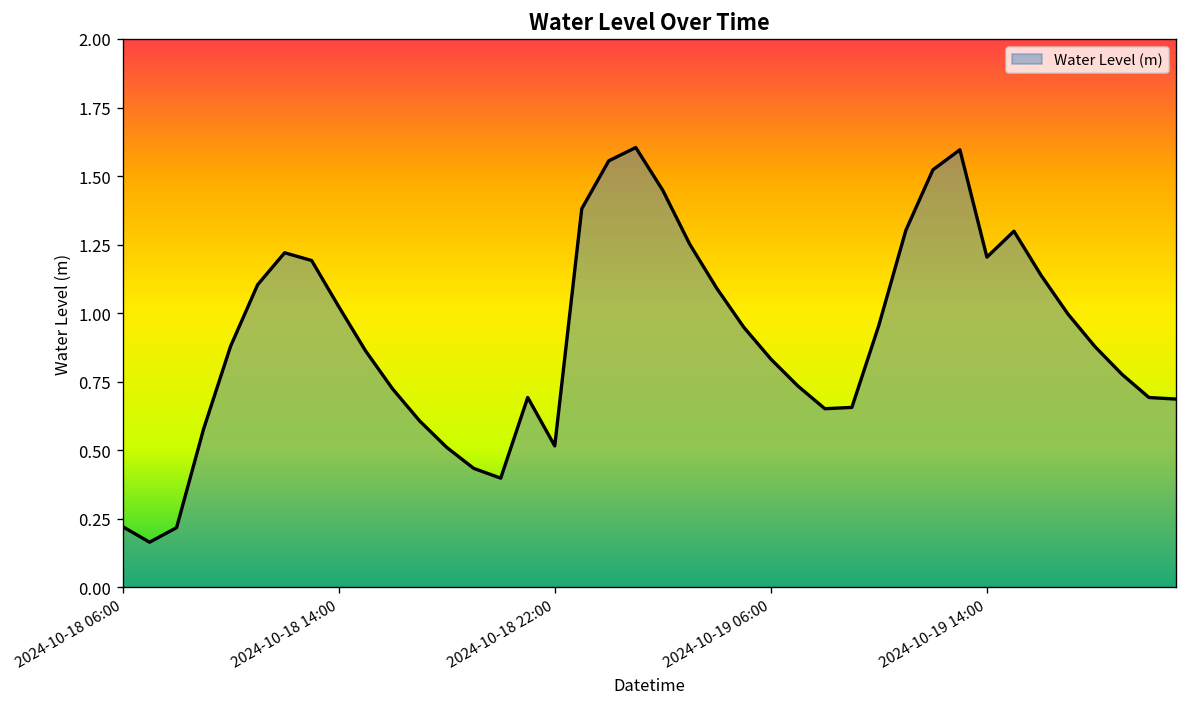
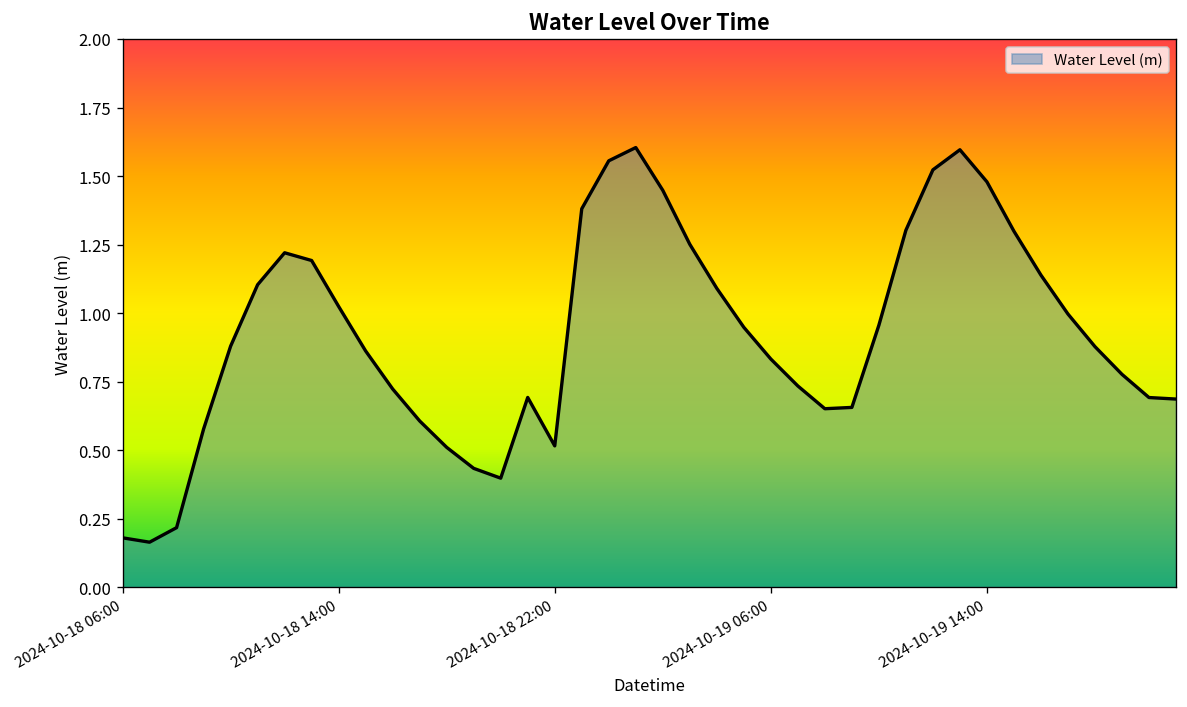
  {
-   "2024-10-18 06:00": 0.22,
+   "2024-10-18 06:00": 0.18,
    "2024-10-18 14:00": 1.02,
    "2024-10-18 22:00": 0.52,
    "2024-10-19 06:00": 0.83,
-   "2024-10-19 14:00": 1.20
+   "2024-10-19 14:00": 1.48
  }
